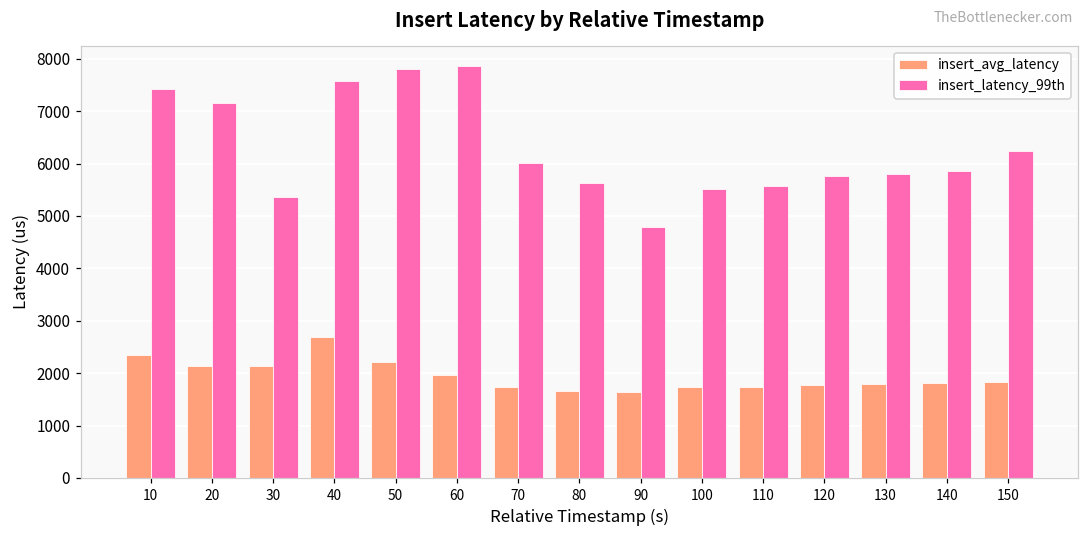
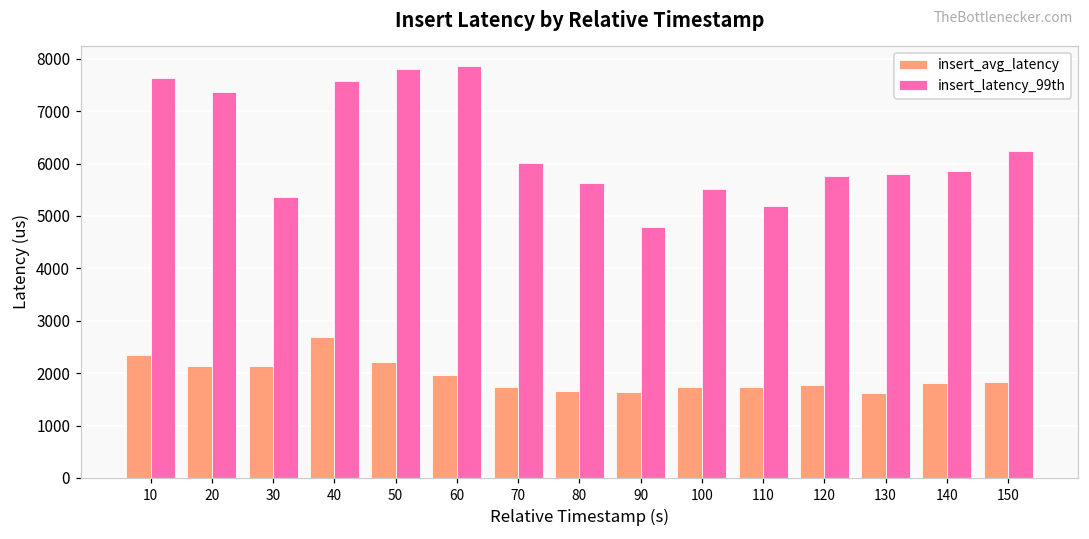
  {
    "insert_avg_latency": {
      "10": 2300,
      "20": 2100,
      "30": 2100,
      "40": 2700,
      "50": 2200,
      "60": 2000,
      "70": 1700,
      "80": 1700,
      "90": 1600,
      "100": 1700,
      "110": 1700,
      "120": 1800,
-     "130": 1800,
+     "130": 1600,
      "140": 1800,
      "150": 1800
    },
    "insert_latency_99th": {
-     "10": 7400,
-     "20": 7200,
+     "10": 7600,
+     "20": 7400,
      "30": 5400,
      "40": 7600,
      "50": 7800,
      "60": 7900,
      "70": 6000,
      "80": 5600,
      "90": 4800,
      "100": 5500,
-     "110": 5600,
+     "110": 5200,
      "120": 5800,
      "130": 5800,
      "140": 5900,
      "150": 6200
    }
  }
